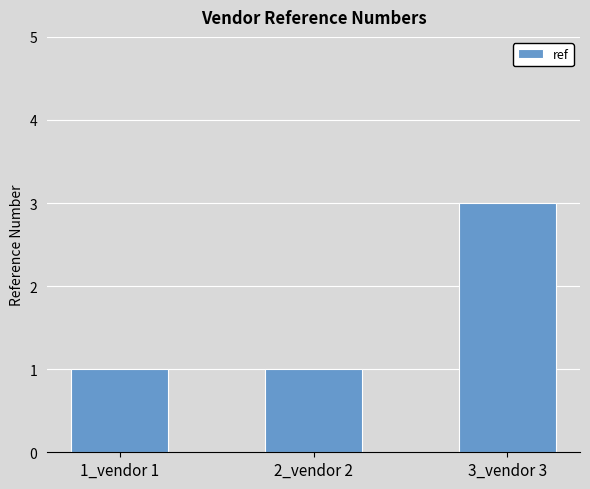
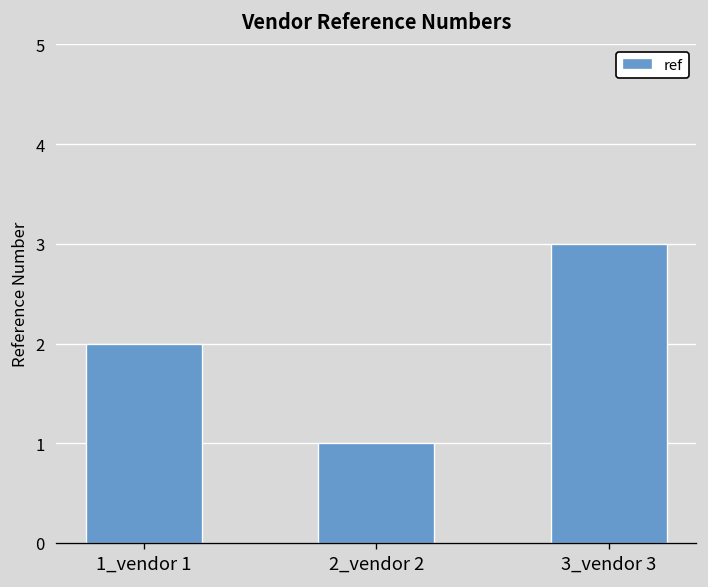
  {
-   "1_vendor 1": 1,
+   "1_vendor 1": 2,
    "2_vendor 2": 1,
    "3_vendor 3": 3
  }
